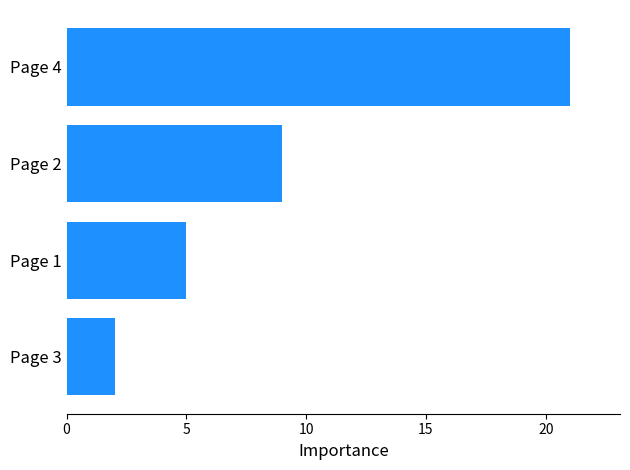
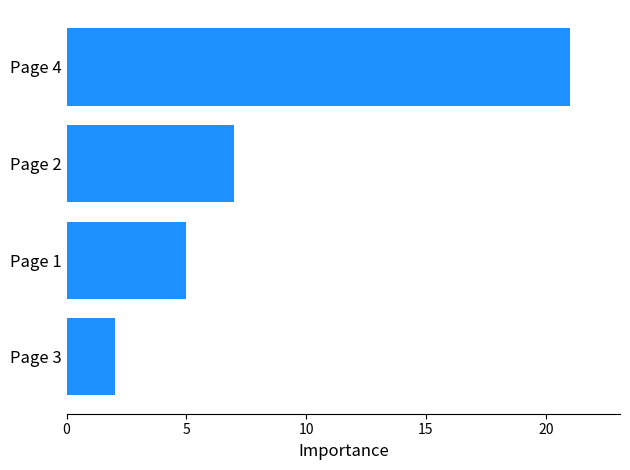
  {
    "Page 4": 21,
-   "Page 2": 9,
+   "Page 2": 7,
    "Page 1": 5,
    "Page 3": 2
  }
